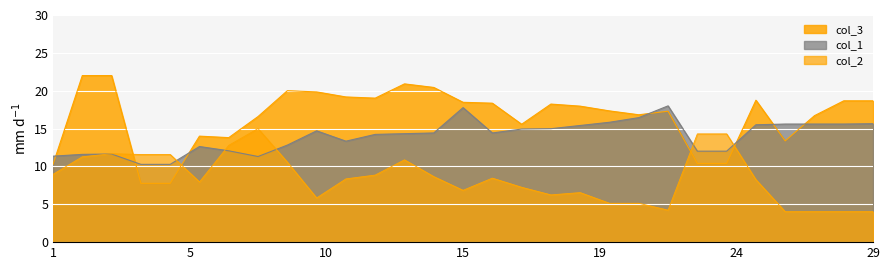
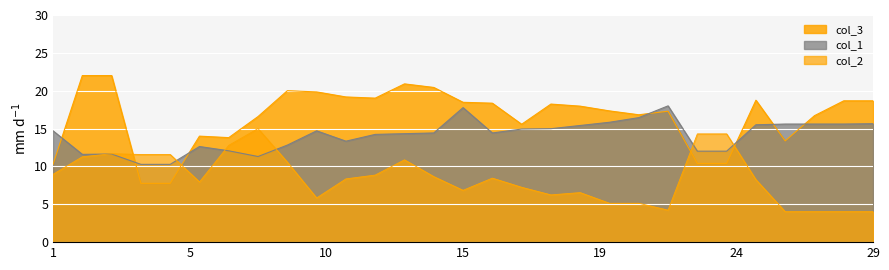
  {
    "col_1": {
-     "1": 11,
+     "1": 15,
      "15": 18,
      "29": 16
    }
  }
